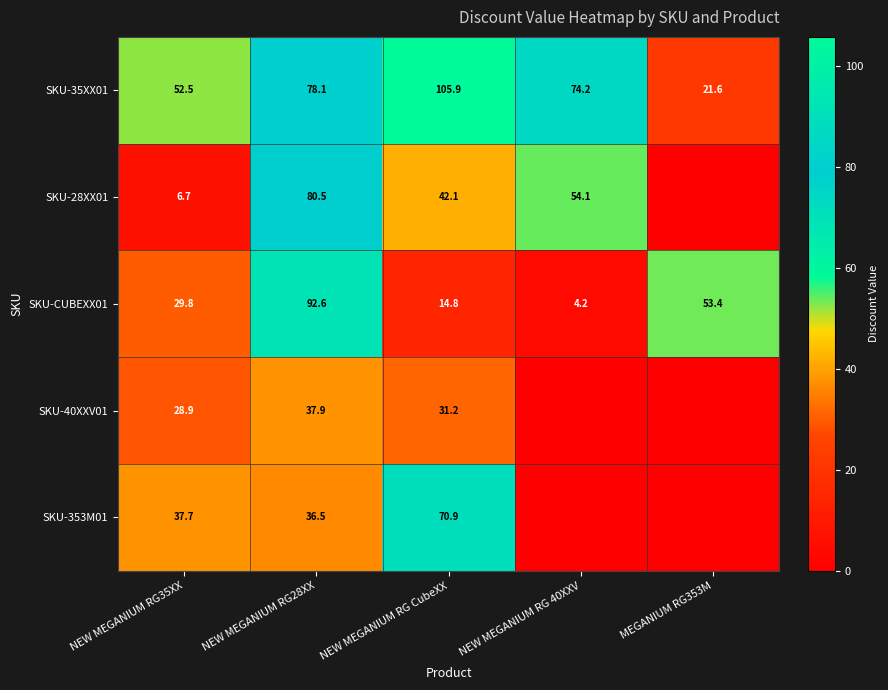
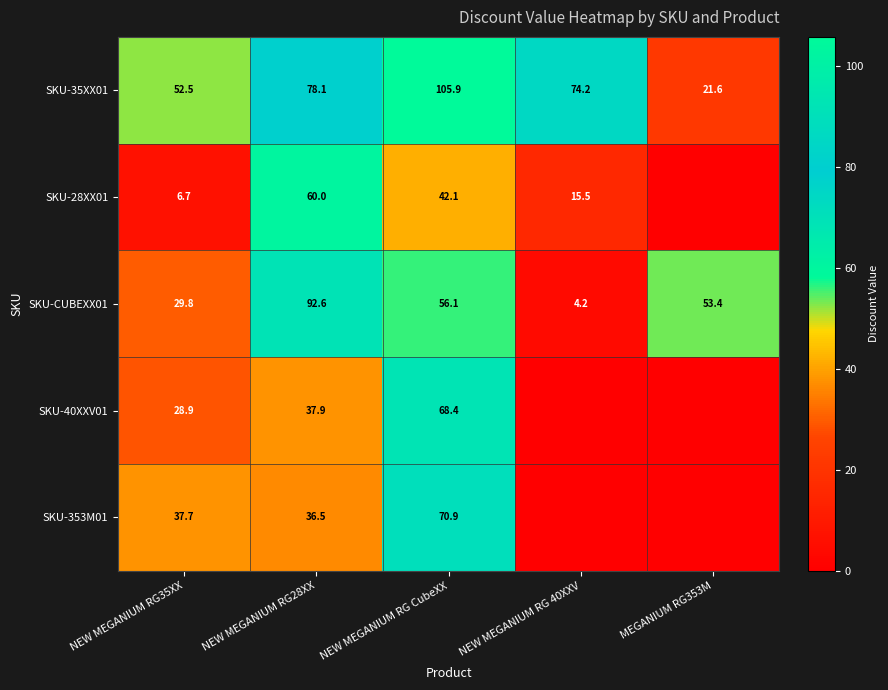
  {
    "SKU-35XX01": {
      "NEW MEGANIUM RG35XX": 52.5,
      "NEW MEGANIUM RG28XX": 78.1,
      "NEW MEGANIUM RG CubeXX": 105.9,
      "NEW MEGANIUM RG 40XXV": 74.2,
      "MEGANIUM RG353M": 21.6
    },
    "SKU-28XX01": {
      "NEW MEGANIUM RG35XX": 6.7,
-     "NEW MEGANIUM RG28XX": 80.5,
+     "NEW MEGANIUM RG28XX": 60.0,
      "NEW MEGANIUM RG CubeXX": 42.1,
-     "NEW MEGANIUM RG 40XXV": 54.1
+     "NEW MEGANIUM RG 40XXV": 15.5
    },
    "SKU-CUBEXX01": {
      "NEW MEGANIUM RG35XX": 29.8,
      "NEW MEGANIUM RG28XX": 92.6,
-     "NEW MEGANIUM RG CubeXX": 14.8,
+     "NEW MEGANIUM RG CubeXX": 56.1,
      "NEW MEGANIUM RG 40XXV": 4.2,
      "MEGANIUM RG353M": 53.4
    },
    "SKU-40XXV01": {
      "NEW MEGANIUM RG35XX": 28.9,
      "NEW MEGANIUM RG28XX": 37.9,
-     "NEW MEGANIUM RG CubeXX": 31.2
+     "NEW MEGANIUM RG CubeXX": 68.4
    },
    "SKU-353M01": {
      "NEW MEGANIUM RG35XX": 37.7,
      "NEW MEGANIUM RG28XX": 36.5,
      "NEW MEGANIUM RG CubeXX": 70.9
    }
  }
